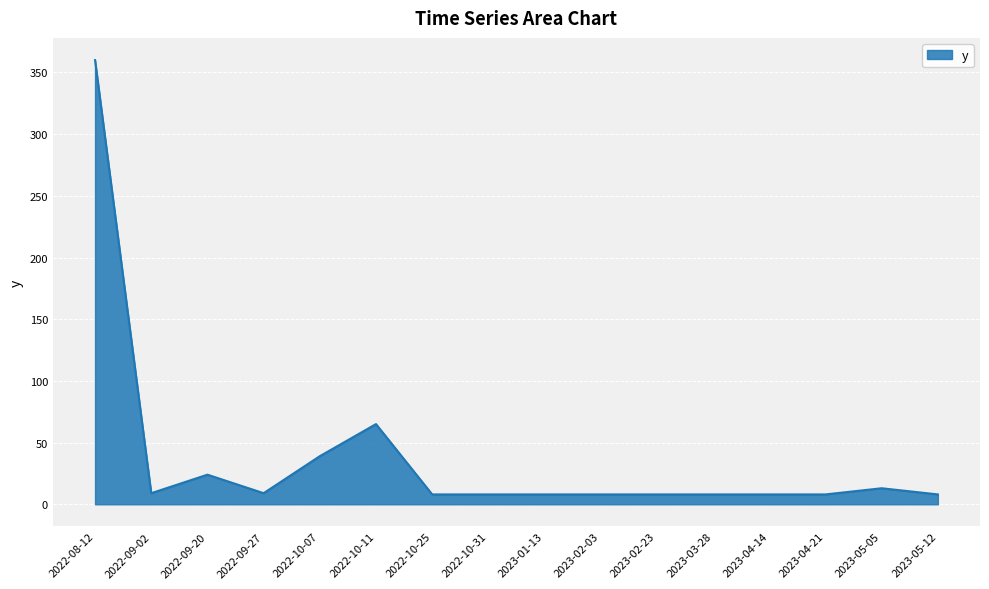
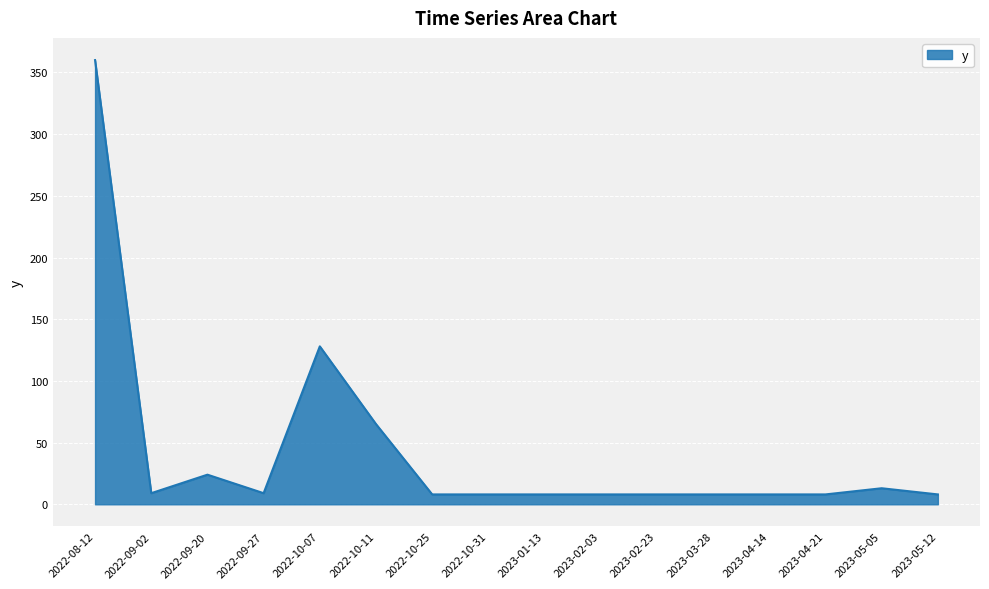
  {
    "2022-08-12": 360,
    "2022-09-02": 9,
    "2022-09-20": 24,
    "2022-09-27": 9,
-   "2022-10-07": 39,
+   "2022-10-07": 128,
    "2022-10-11": 65,
    "2022-10-25": 8,
    "2022-10-31": 8,
    "2023-01-13": 8,
    "2023-02-03": 8,
    "2023-02-23": 8,
    "2023-03-28": 8,
    "2023-04-14": 8,
    "2023-04-21": 8,
    "2023-05-05": 13,
    "2023-05-12": 8
  }
